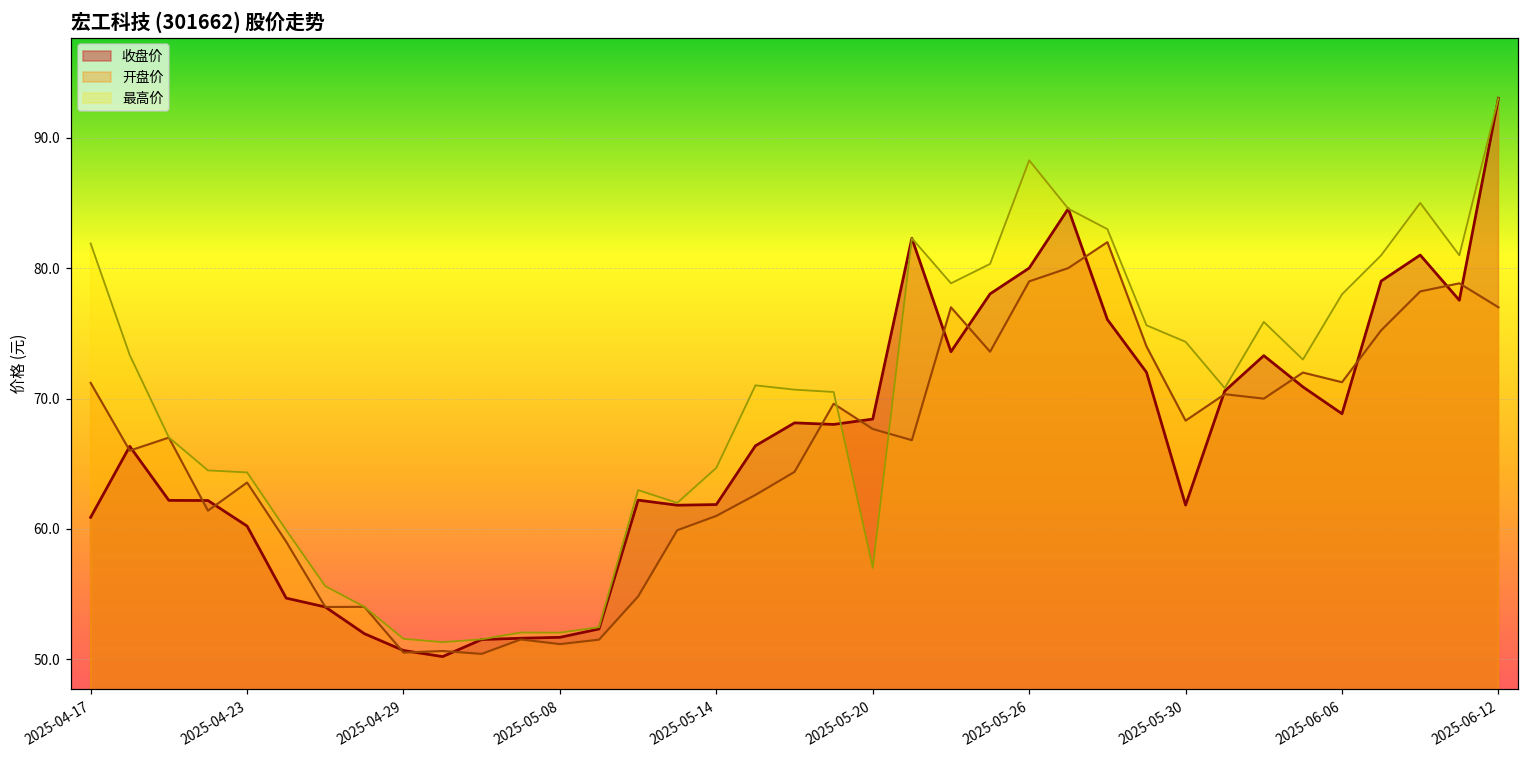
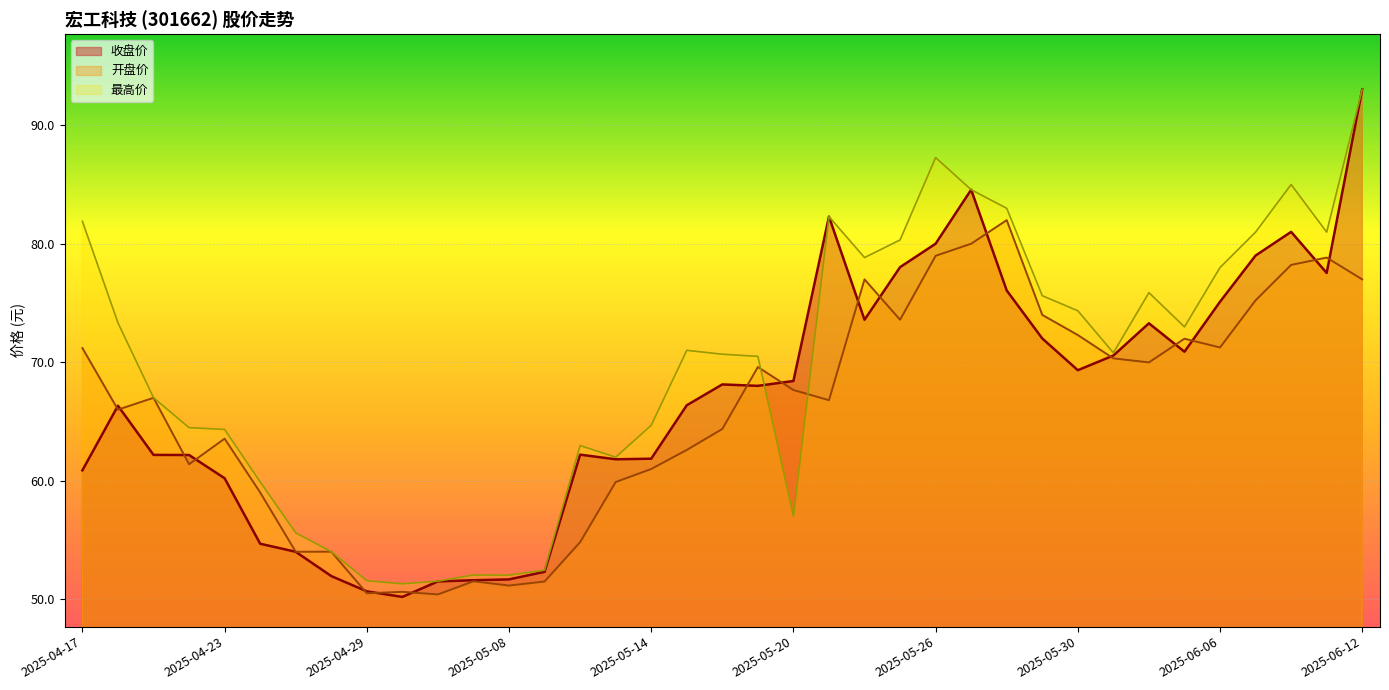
  {
    "收盘价": {
      "2025-04-17": 60.9,
      "2025-04-23": 60.2,
      "2025-05-08": 51.7,
      "2025-05-14": 61.9,
      "2025-05-20": 68.4,
      "2025-05-26": 80.0,
-     "2025-05-30": 61.8,
-     "2025-06-06": 68.8
+     "2025-05-30": 69.3,
+     "2025-06-06": 75.1
    },
    "开盘价": {
      "2025-04-17": 71.2,
      "2025-04-23": 63.6,
      "2025-05-08": 51.2,
      "2025-05-14": 61.0,
      "2025-05-20": 67.7,
      "2025-05-26": 79.0,
-     "2025-05-30": 68.3,
+     "2025-05-30": 72.3,
      "2025-06-06": 71.3,
      "2025-06-12": 77.0
    },
    "最高价": {
      "2025-04-17": 81.9,
      "2025-04-23": 64.3,
      "2025-04-29": 51.6,
      "2025-05-08": 52.0,
      "2025-05-14": 64.7,
      "2025-05-20": 57.0,
-     "2025-05-26": 88.3,
+     "2025-05-26": 87.3,
      "2025-05-30": 74.4,
      "2025-06-06": 78.0
    }
  }
